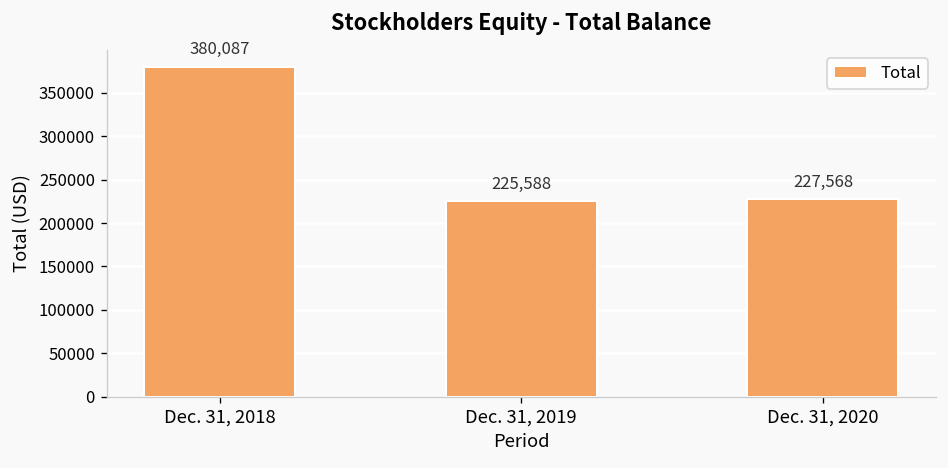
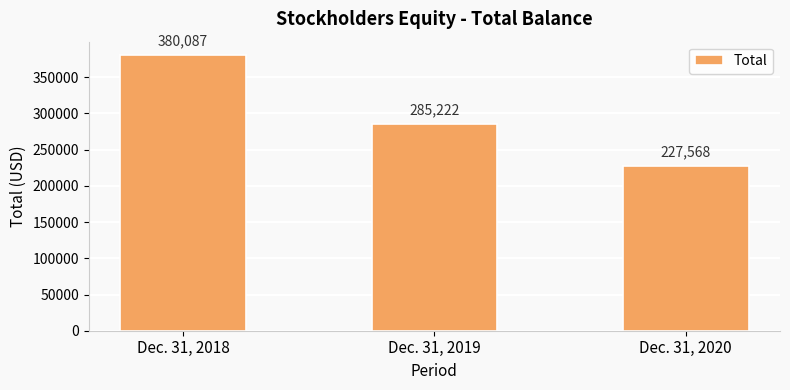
  {
    "Dec. 31, 2018": "380,087",
-   "Dec. 31, 2019": "225,588",
+   "Dec. 31, 2019": "285,222",
    "Dec. 31, 2020": "227,568"
  }
